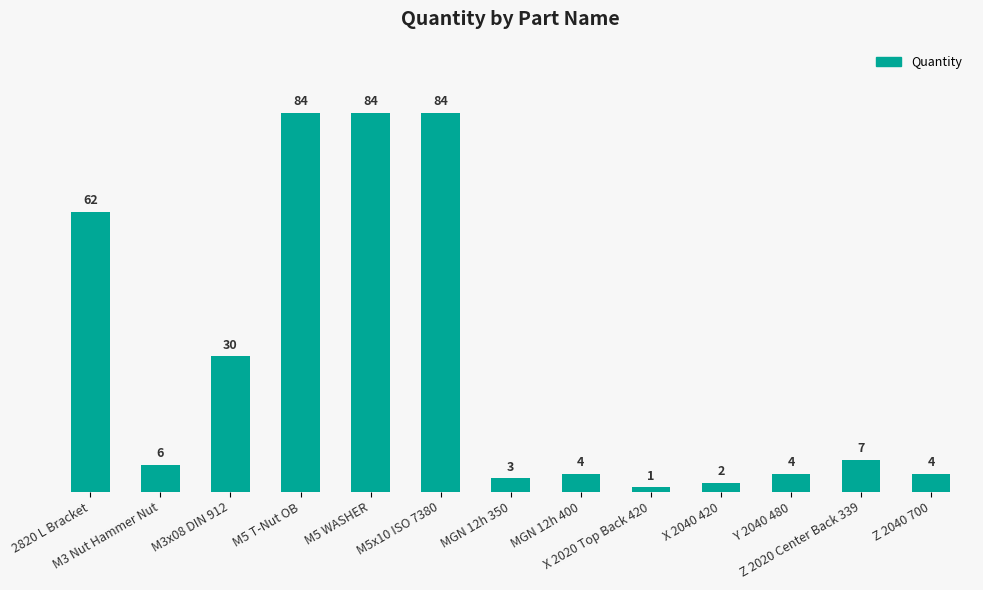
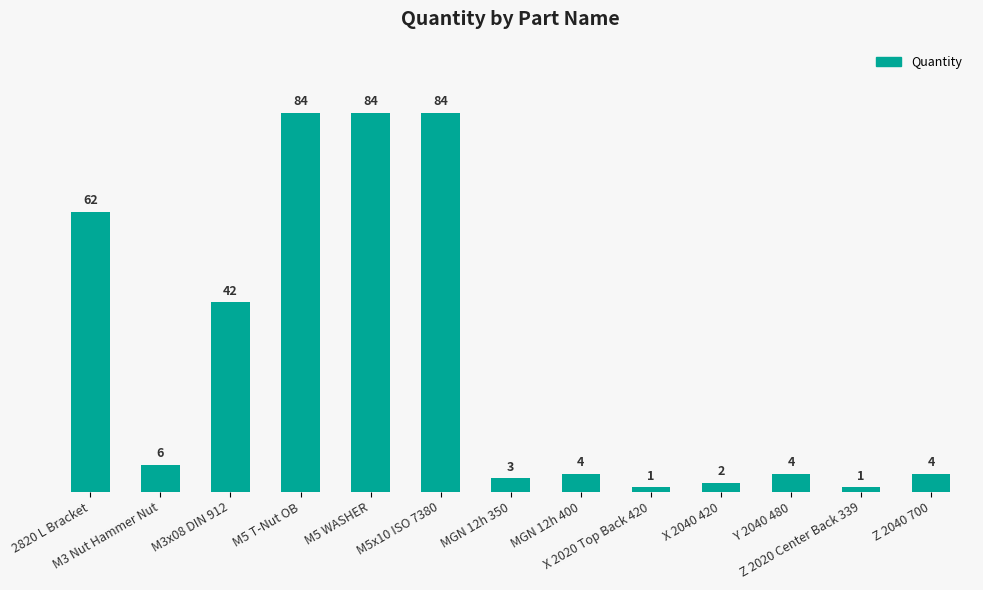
  {
    "2820 L Bracket": 62,
    "M3 Nut Hammer Nut": 6,
-   "M3x08 DIN 912": 30,
+   "M3x08 DIN 912": 42,
    "M5 T-Nut OB": 84,
    "M5 WASHER": 84,
    "M5x10 ISO 7380": 84,
    "MGN 12h 350": 3,
    "MGN 12h 400": 4,
    "X 2020 Top Back 420": 1,
    "X 2040 420": 2,
    "Y 2040 480": 4,
-   "Z 2020 Center Back 339": 7,
+   "Z 2020 Center Back 339": 1,
    "Z 2040 700": 4
  }
